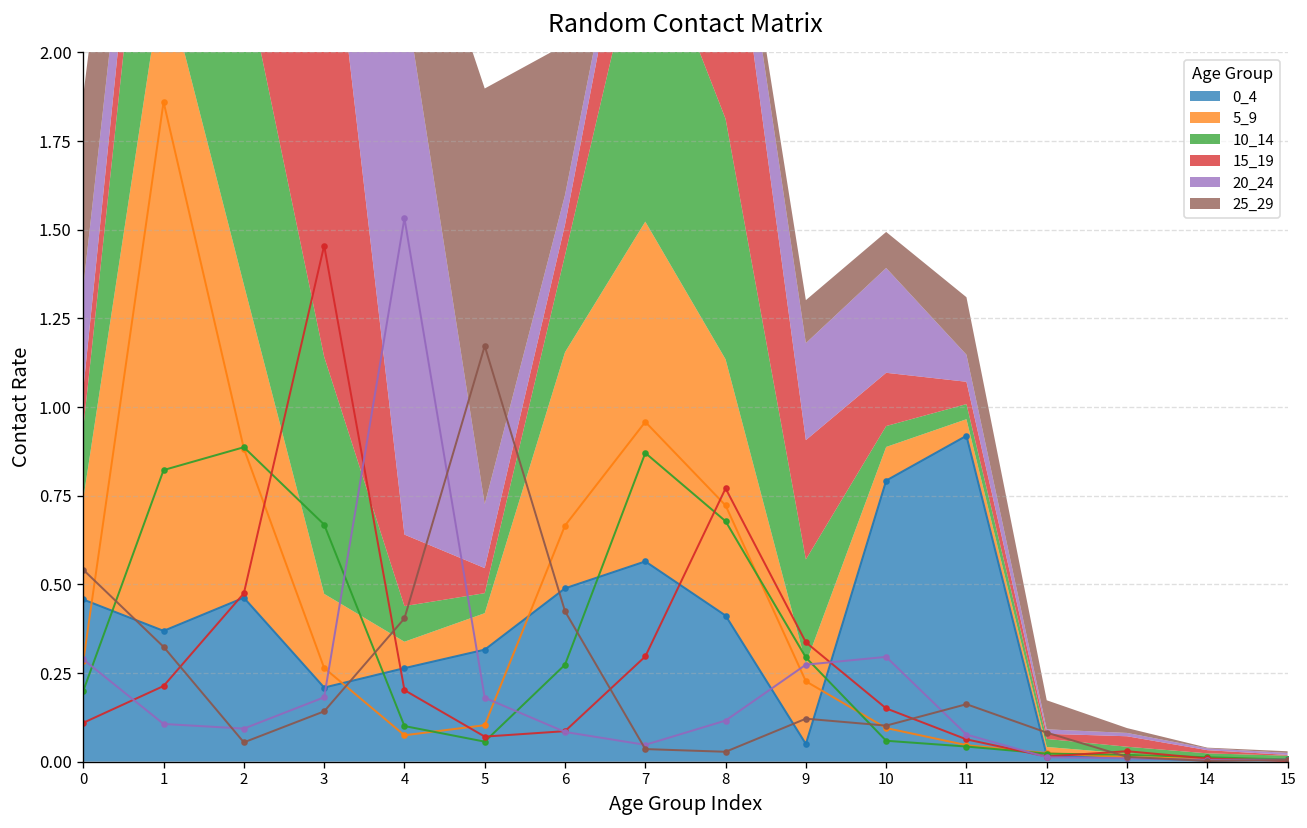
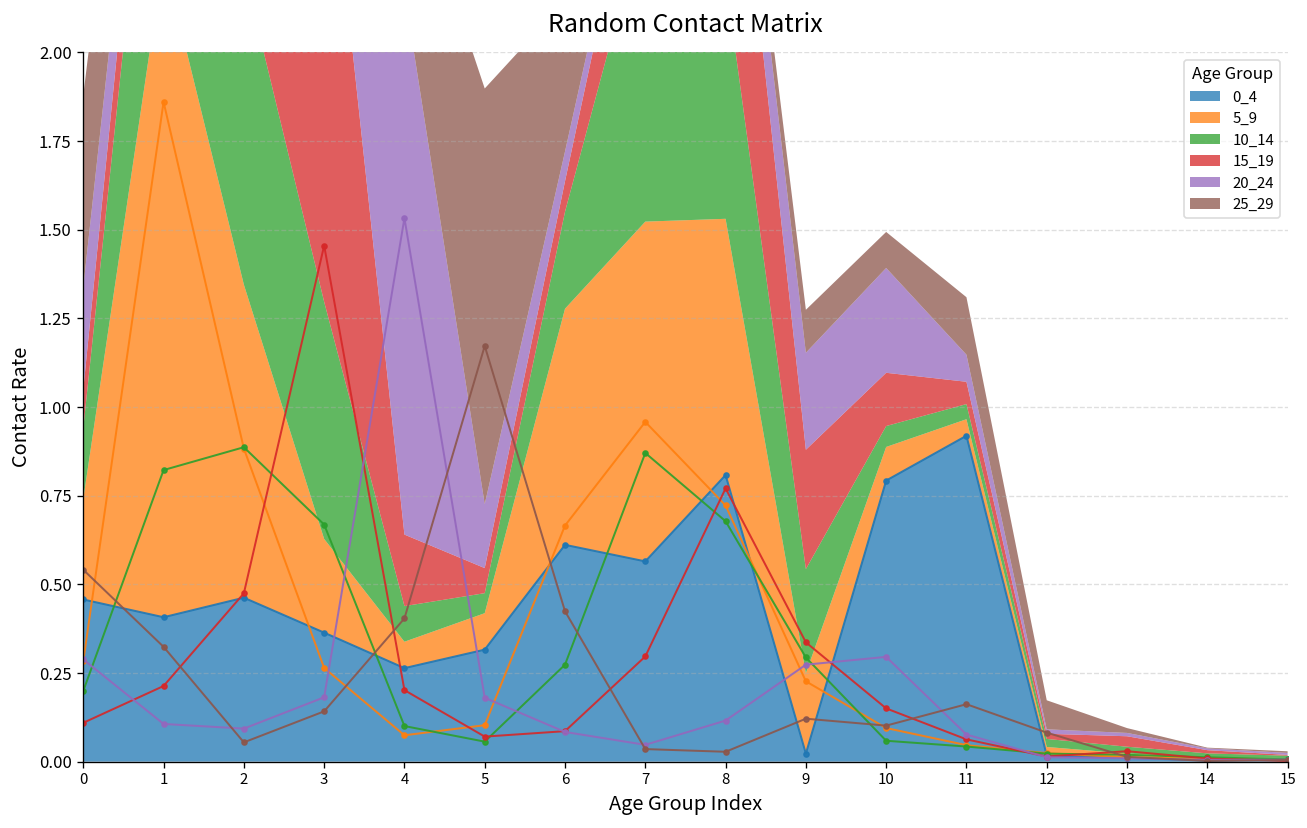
  {
    "0_4": {
      "0": 0.46,
-     "1": 0.37,
+     "1": 0.41,
      "2": 0.46,
-     "3": 0.21,
+     "3": 0.36,
      "4": 0.26,
      "5": 0.32,
-     "6": 0.49,
+     "6": 0.61,
      "7": 0.56,
-     "8": 0.41,
-     "9": 0.05,
+     "8": 0.81,
+     "9": 0.02,
      "10": 0.79,
      "11": 0.92
    }
  }
